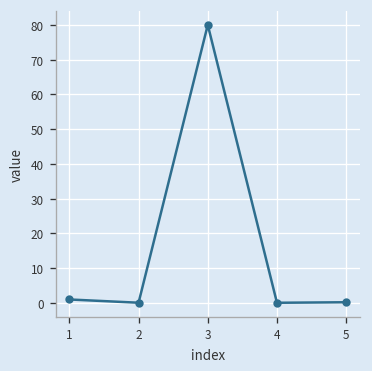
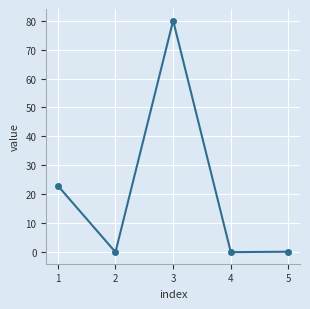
  {
-   "1": 1,
+   "1": 23,
    "2": 0,
    "3": 80,
    "4": 0,
    "5": 0
  }
